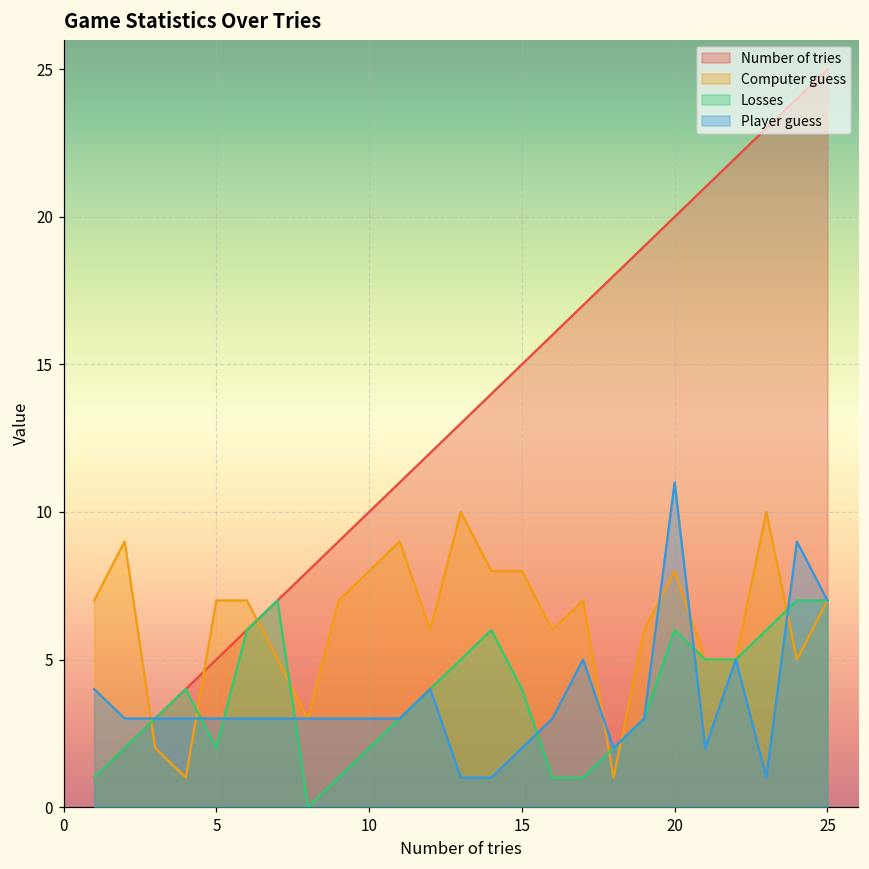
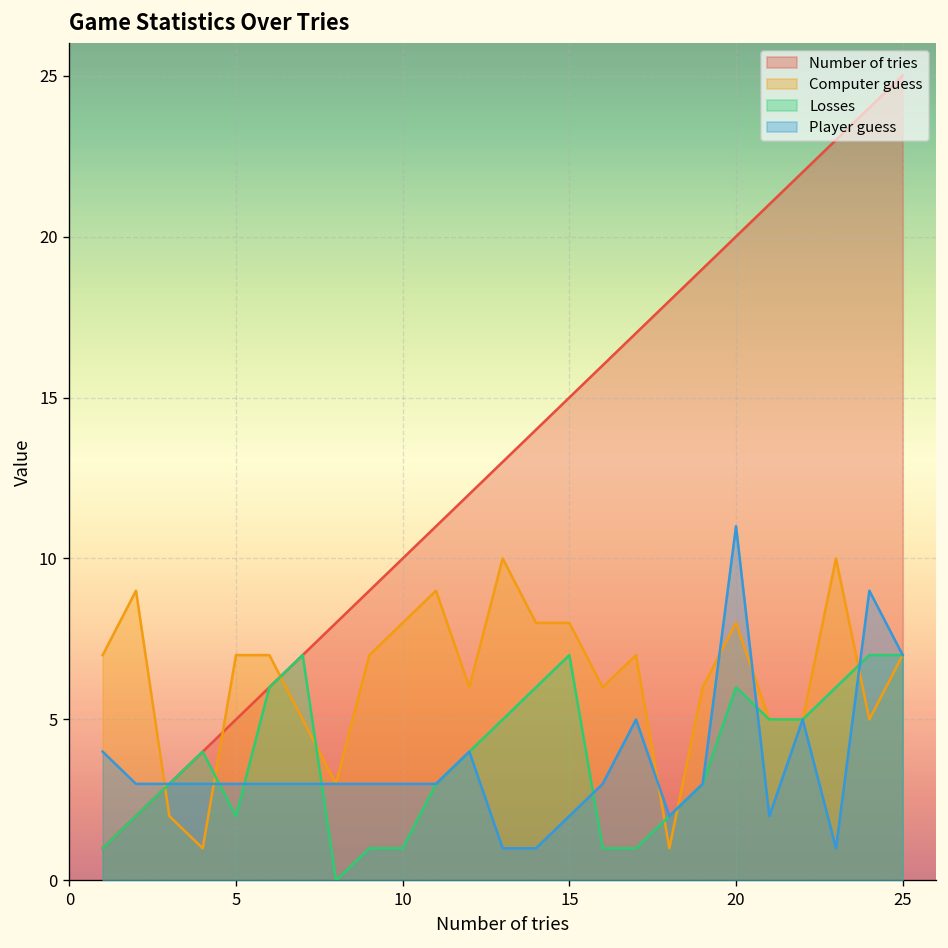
  {
    "Losses": {
      "5": 2,
-     "10": 2,
-     "15": 4,
+     "10": 1,
+     "15": 7,
      "20": 6
    },
    "Player guess": {
      "5": 3,
      "10": 3,
      "15": 2,
      "20": 11
    }
  }
